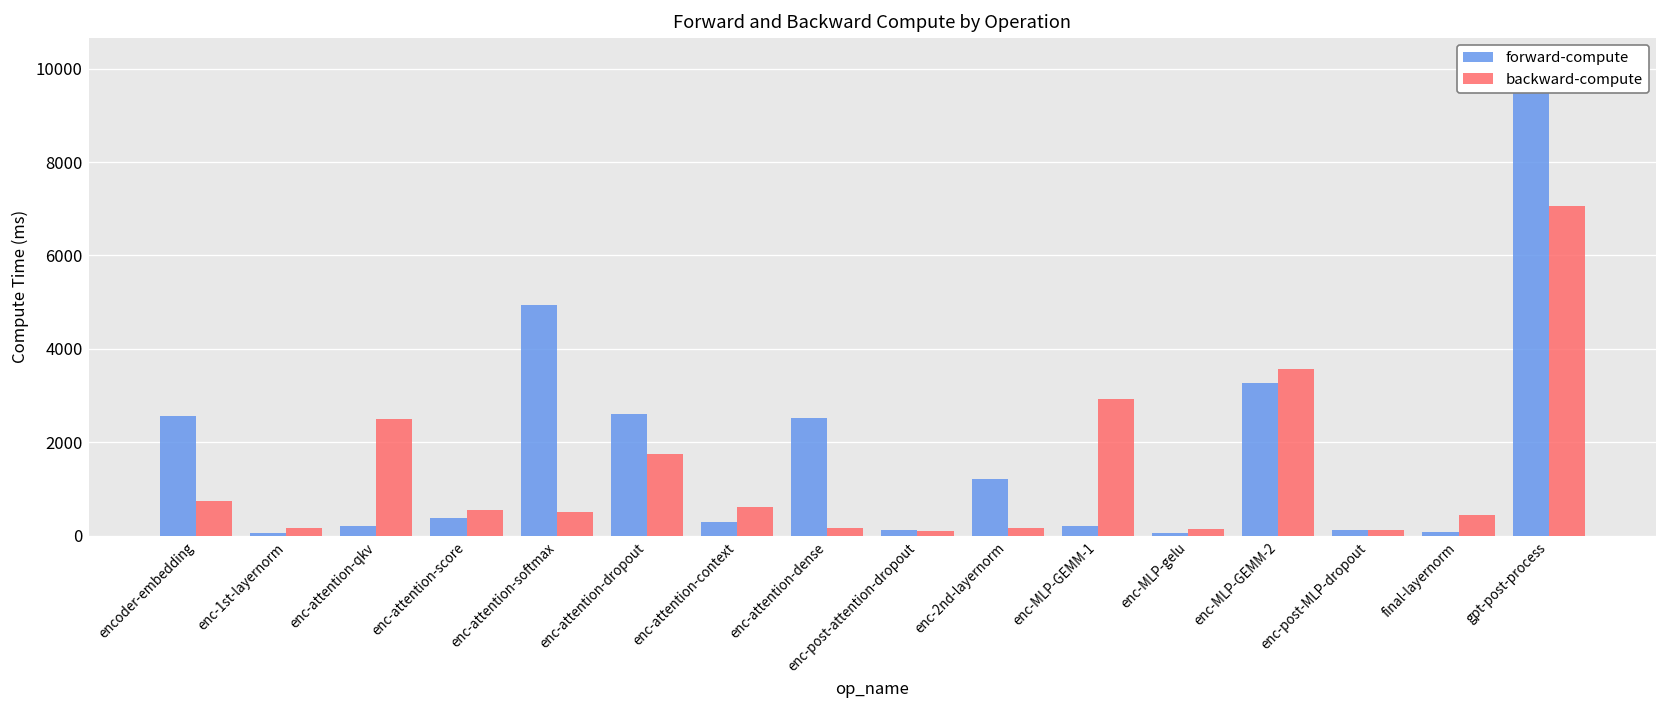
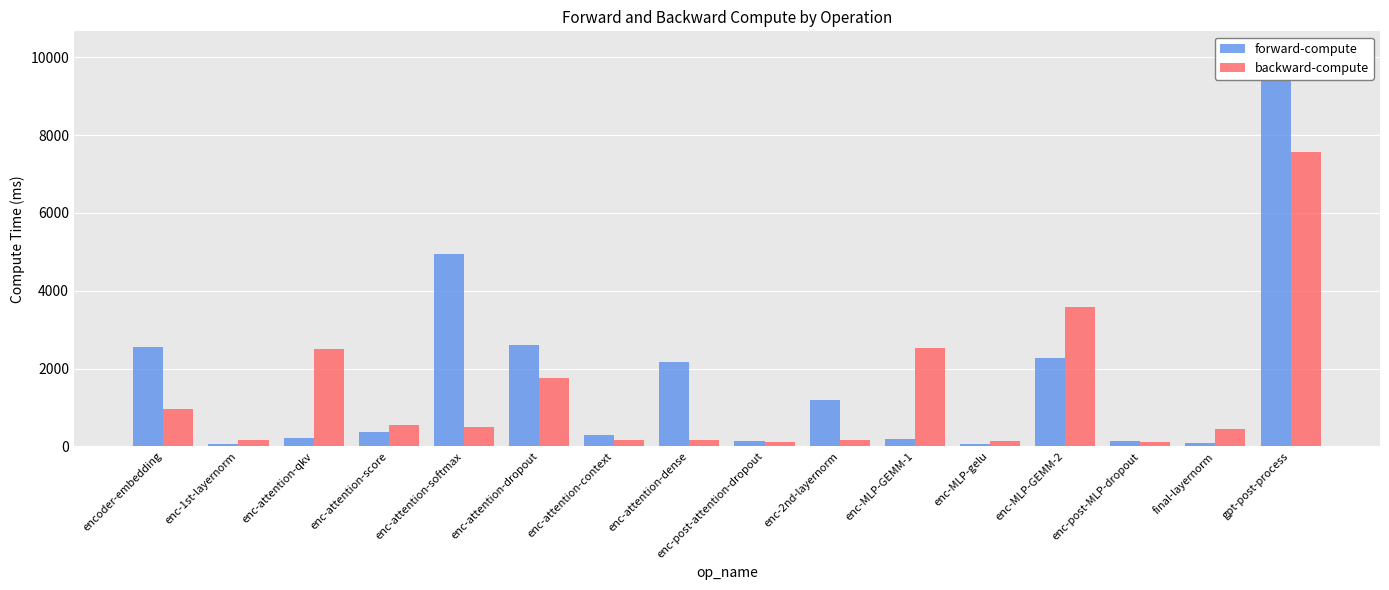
  {
    "forward-compute": {
      "encoder-embedding": 2600,
      "enc-attention-qkv": 200,
      "enc-attention-score": 400,
      "enc-attention-softmax": 4900,
      "enc-attention-dropout": 2600,
      "enc-attention-context": 300,
-     "enc-attention-dense": 2500,
+     "enc-attention-dense": 2200,
      "enc-post-attention-dropout": 100,
      "enc-2nd-layernorm": 1200,
      "enc-MLP-GEMM-1": 200,
      "enc-MLP-gelu": 100,
-     "enc-MLP-GEMM-2": 3300,
+     "enc-MLP-GEMM-2": 2300,
      "enc-post-MLP-dropout": 100,
      "final-layernorm": 100
    },
    "backward-compute": {
-     "encoder-embedding": 700,
+     "encoder-embedding": 1000,
      "enc-1st-layernorm": 200,
      "enc-attention-qkv": 2500,
      "enc-attention-score": 500,
      "enc-attention-softmax": 500,
      "enc-attention-dropout": 1700,
-     "enc-attention-context": 600,
+     "enc-attention-context": 200,
      "enc-attention-dense": 200,
      "enc-post-attention-dropout": 100,
      "enc-2nd-layernorm": 200,
-     "enc-MLP-GEMM-1": 2900,
+     "enc-MLP-GEMM-1": 2500,
      "enc-MLP-gelu": 100,
      "enc-MLP-GEMM-2": 3600,
      "enc-post-MLP-dropout": 100,
      "final-layernorm": 400,
-     "gpt-post-process": 7100
+     "gpt-post-process": 7600
    }
  }
